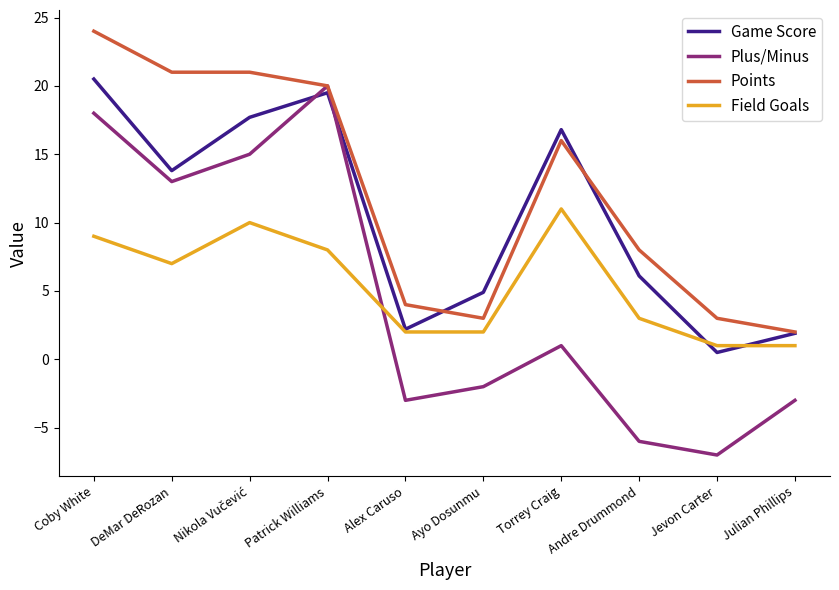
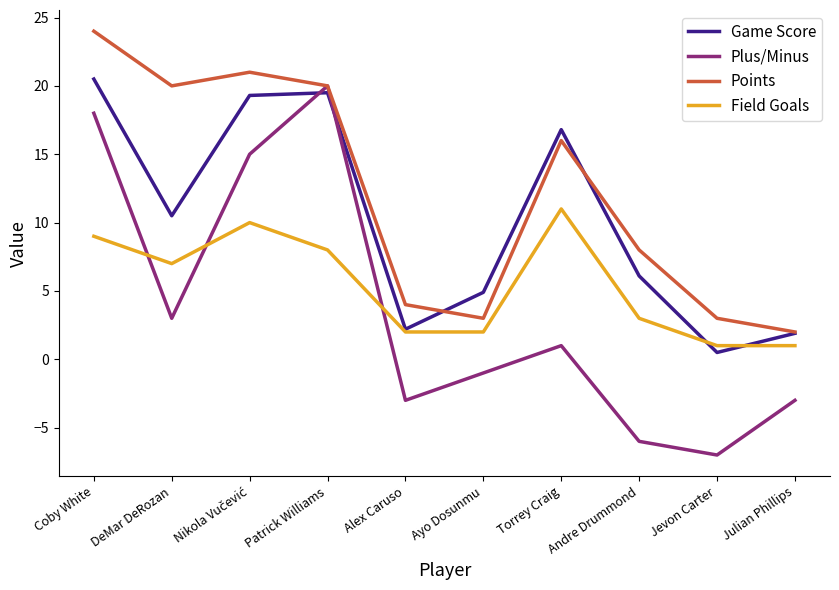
  {
    "Game Score": {
      "Coby White": 20.5,
-     "DeMar DeRozan": 13.8,
-     "Nikola Vučević": 17.7,
+     "DeMar DeRozan": 10.5,
+     "Nikola Vučević": 19.3,
      "Patrick Williams": 19.5,
      "Alex Caruso": 2.2,
      "Ayo Dosunmu": 4.9,
      "Torrey Craig": 16.8,
      "Andre Drummond": 6.1,
      "Jevon Carter": 0.5
    },
    "Plus/Minus": {
      "Coby White": 18,
-     "DeMar DeRozan": 13,
+     "DeMar DeRozan": 3,
      "Nikola Vučević": 15,
      "Alex Caruso": -3,
-     "Ayo Dosunmu": -2,
+     "Ayo Dosunmu": -1,
      "Torrey Craig": 1,
      "Andre Drummond": -6,
      "Jevon Carter": -7,
      "Julian Phillips": -3
    },
    "Points": {
      "Coby White": 24,
-     "DeMar DeRozan": 21,
+     "DeMar DeRozan": 20,
      "Nikola Vučević": 21,
      "Alex Caruso": 4,
      "Ayo Dosunmu": 3,
      "Torrey Craig": 16,
      "Andre Drummond": 8,
      "Jevon Carter": 3
    },
    "Field Goals": {
      "Coby White": 9.0,
      "DeMar DeRozan": 7.0,
      "Nikola Vučević": 10.0,
      "Patrick Williams": 8.0,
      "Alex Caruso": 2.0,
      "Ayo Dosunmu": 2.0,
      "Torrey Craig": 11.0,
      "Andre Drummond": 3.0,
      "Jevon Carter": 1.0,
      "Julian Phillips": 1.0
    }
  }
